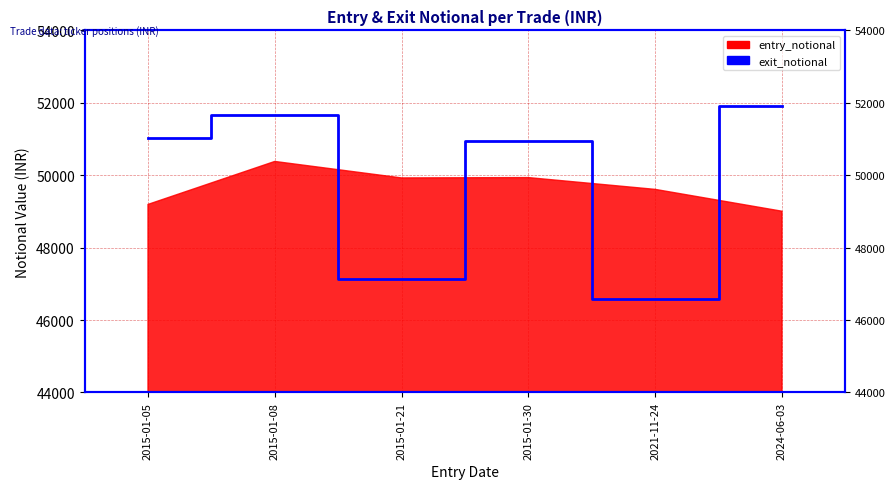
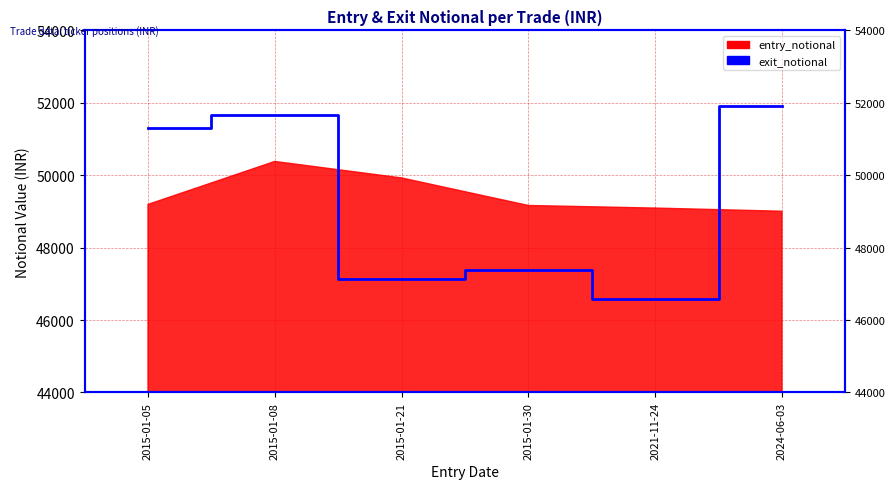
  {
    "exit_notional": {
-     "2015-01-05": 51000,
+     "2015-01-05": 51300,
      "2015-01-08": 51700,
      "2015-01-21": 47100,
-     "2015-01-30": 51000,
+     "2015-01-30": 47400,
      "2021-11-24": 46600,
      "2024-06-03": 51900
    },
    "entry_notional": {
      "2015-01-05": 49200,
      "2015-01-08": 50400,
      "2015-01-21": 49900,
-     "2015-01-30": 49900,
-     "2021-11-24": 49600,
+     "2015-01-30": 49200,
+     "2021-11-24": 49100,
      "2024-06-03": 49000
    }
  }
